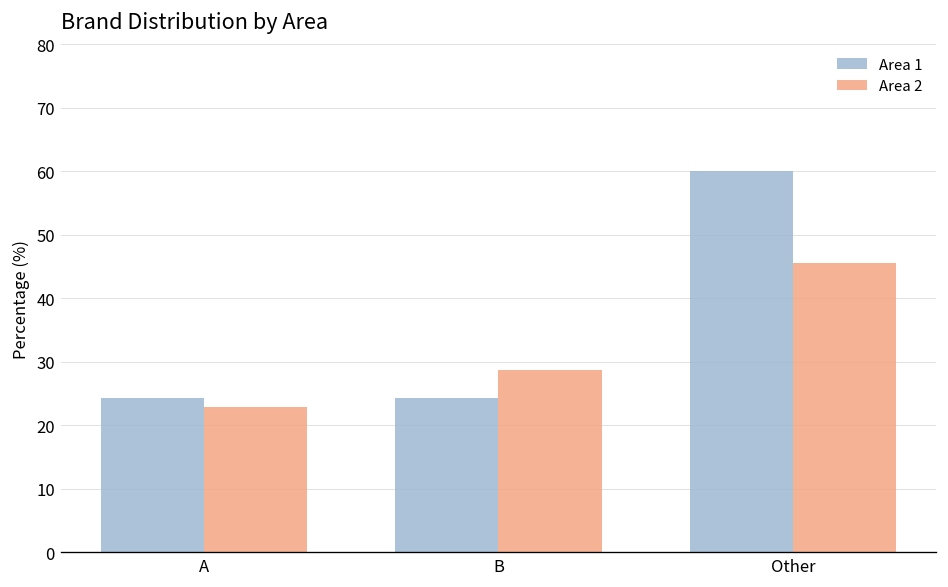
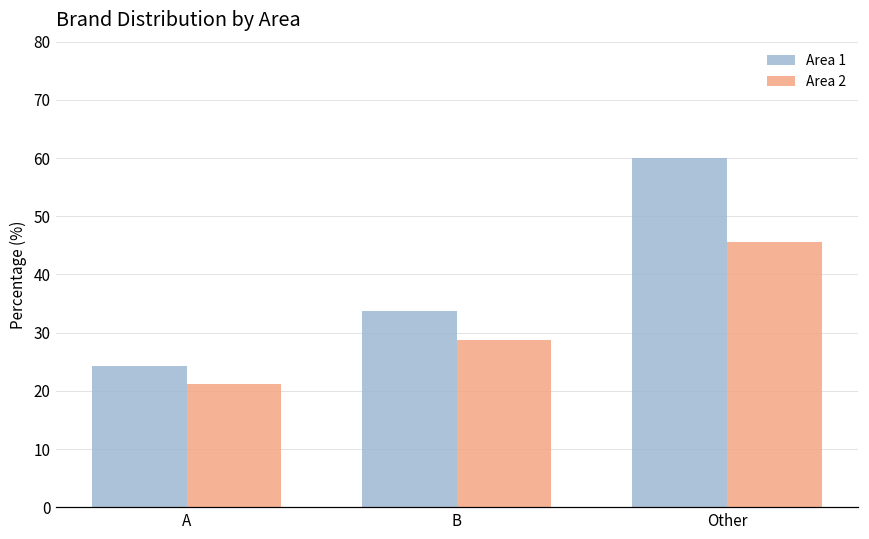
  {
    "Area 1": {
      "A": 24,
-     "B": 24,
+     "B": 34,
      "Other": 60
    },
    "Area 2": {
-     "A": 23,
+     "A": 21,
      "B": 29,
      "Other": 46
    }
  }
